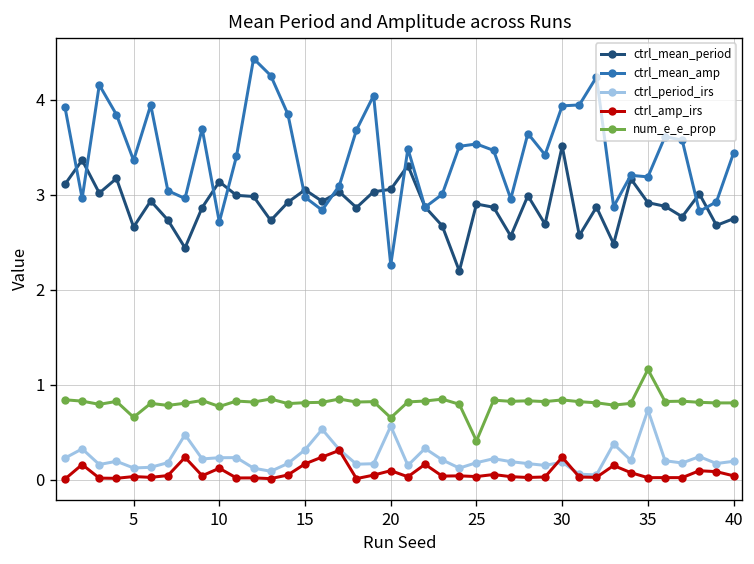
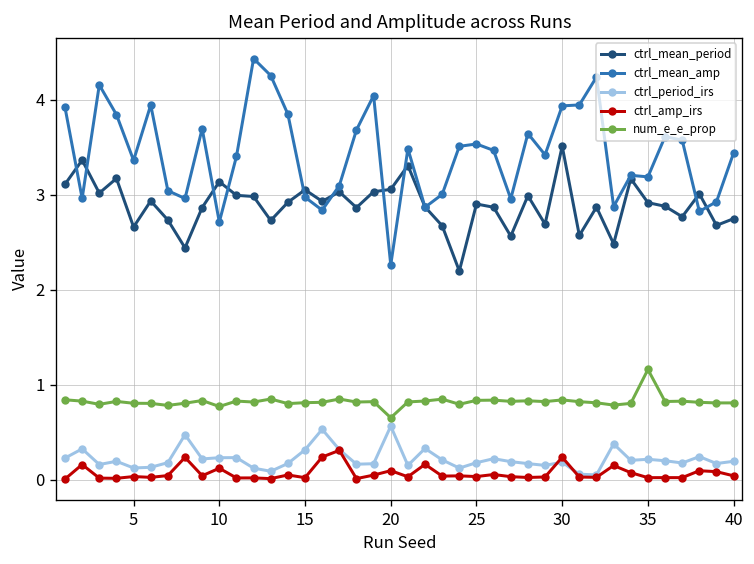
  {
    "ctrl_mean_period": {
      "5": 2.7,
      "10": 3.1,
      "15": 3.1,
      "20": 3.1,
      "25": 2.9,
      "30": 3.5,
      "35": 2.9,
      "40": 2.7
    },
    "ctrl_mean_amp": {
      "5": 3.4,
      "10": 2.7,
      "15": 3.0,
      "20": 2.3,
      "25": 3.5,
      "30": 3.9,
      "35": 3.2,
      "40": 3.4
    },
    "ctrl_period_irs": {
      "5": 0.1,
      "10": 0.2,
      "15": 0.3,
      "20": 0.6,
      "25": 0.2,
      "30": 0.2,
-     "35": 0.7,
+     "35": 0.2,
      "40": 0.2
    },
    "ctrl_amp_irs": {
      "5": 0.0,
      "10": 0.1,
-     "15": 0.2,
+     "15": 0.0,
      "20": 0.1,
      "25": 0.0,
      "30": 0.2,
      "35": 0.0,
      "40": 0.0
    },
    "num_e_e_prop": {
-     "5": 0.7,
+     "5": 0.8,
      "10": 0.8,
      "15": 0.8,
      "20": 0.7,
-     "25": 0.4,
+     "25": 0.8,
      "30": 0.8,
      "35": 1.2,
      "40": 0.8
    }
  }
